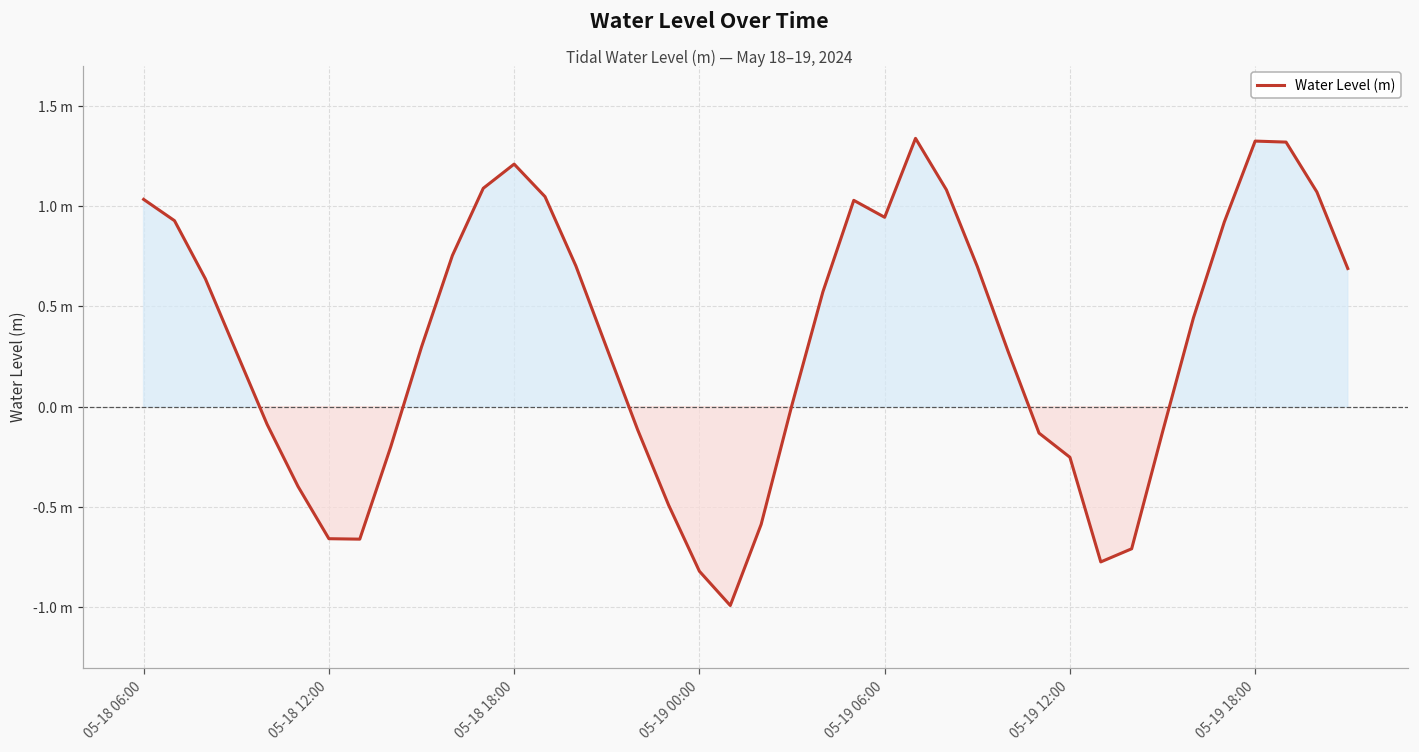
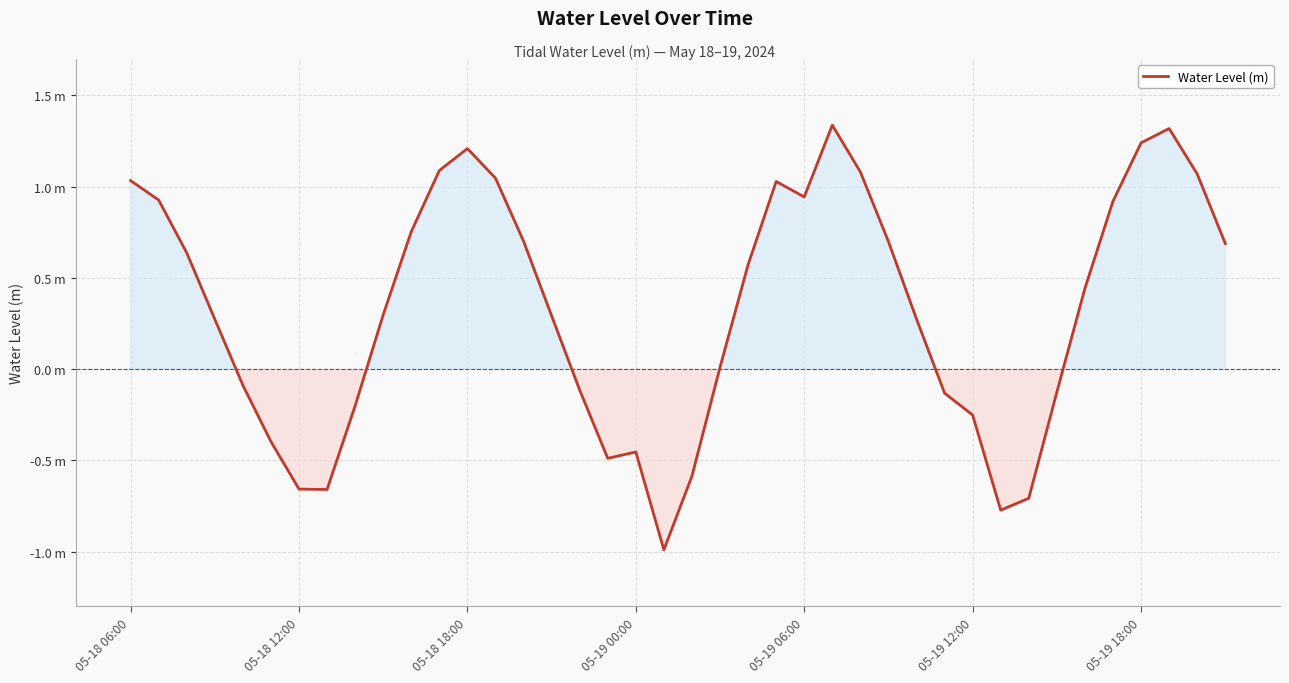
  {
    "05-18 06:00": "1.03 m",
    "05-18 12:00": "-0.66 m",
    "05-18 18:00": "1.21 m",
-   "05-19 00:00": "-0.82 m",
+   "05-19 00:00": "-0.45 m",
    "05-19 06:00": "0.94 m",
    "05-19 12:00": "-0.25 m",
-   "05-19 18:00": "1.32 m"
+   "05-19 18:00": "1.24 m"
  }
